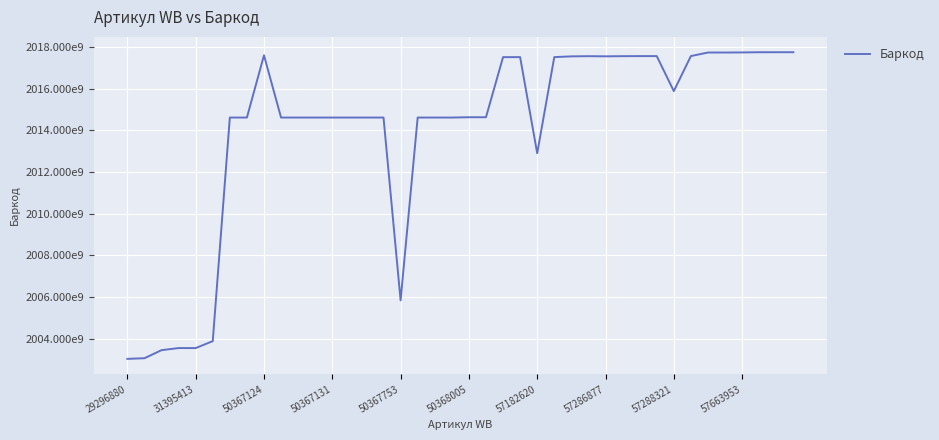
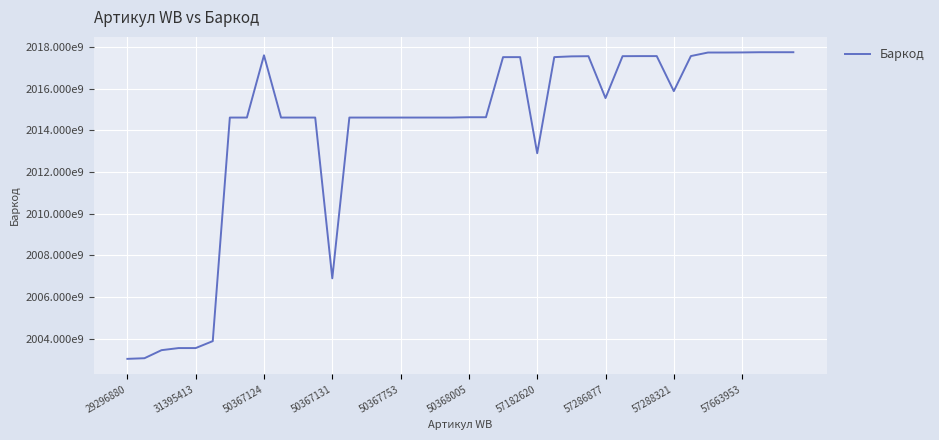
  {
    "29296880": 2003000000000,
    "31395413": 2003600000000,
    "50367124": 2017600000000,
-   "50367131": 2014600000000,
-   "50367753": 2005800000000,
+   "50367131": 2006900000000,
+   "50367753": 2014600000000,
    "50368005": 2014600000000,
    "57182620": 2012900000000,
-   "57286877": 2017500000000,
+   "57286877": 2015500000000,
    "57288321": 2015900000000,
    "57663953": 2017700000000
  }
